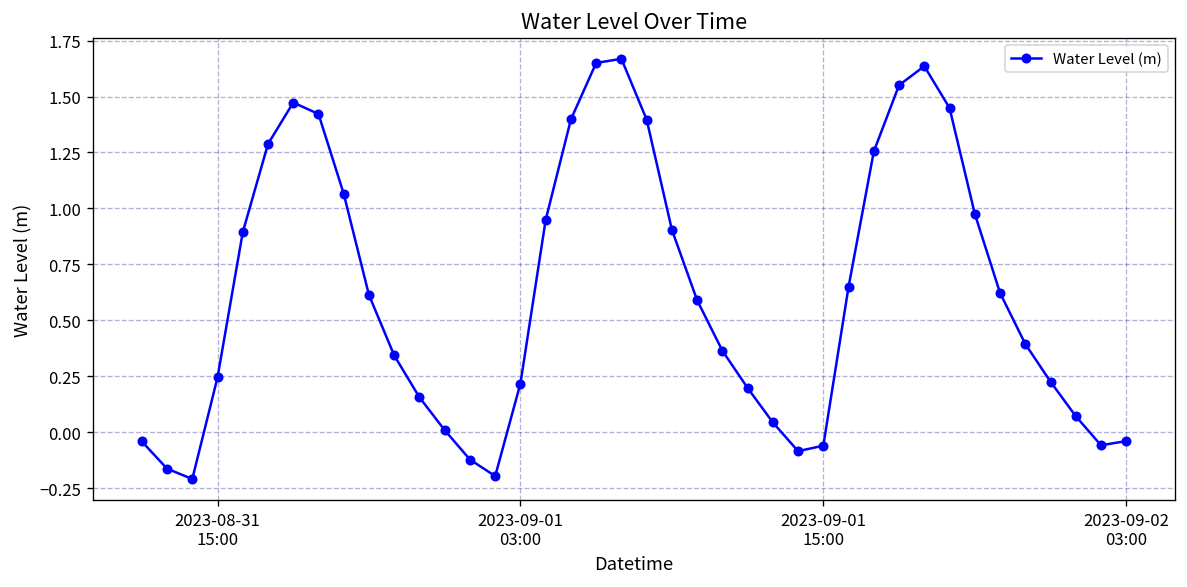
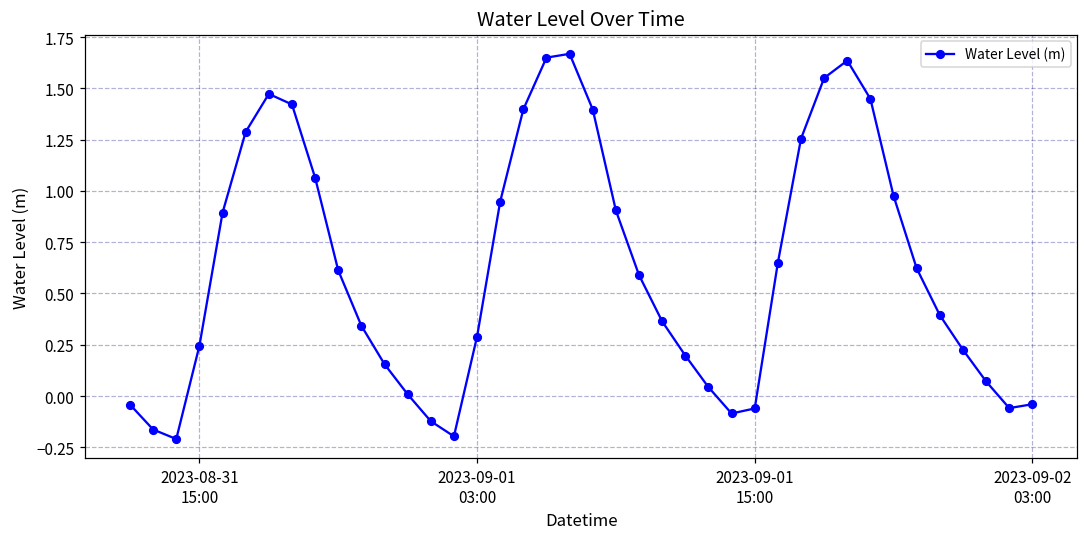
  {
    "2023-08-31 15:00": 0.24,
-   "2023-09-01 03:00": 0.22,
+   "2023-09-01 03:00": 0.29,
    "2023-09-01 15:00": -0.06,
    "2023-09-02 03:00": -0.04
  }
